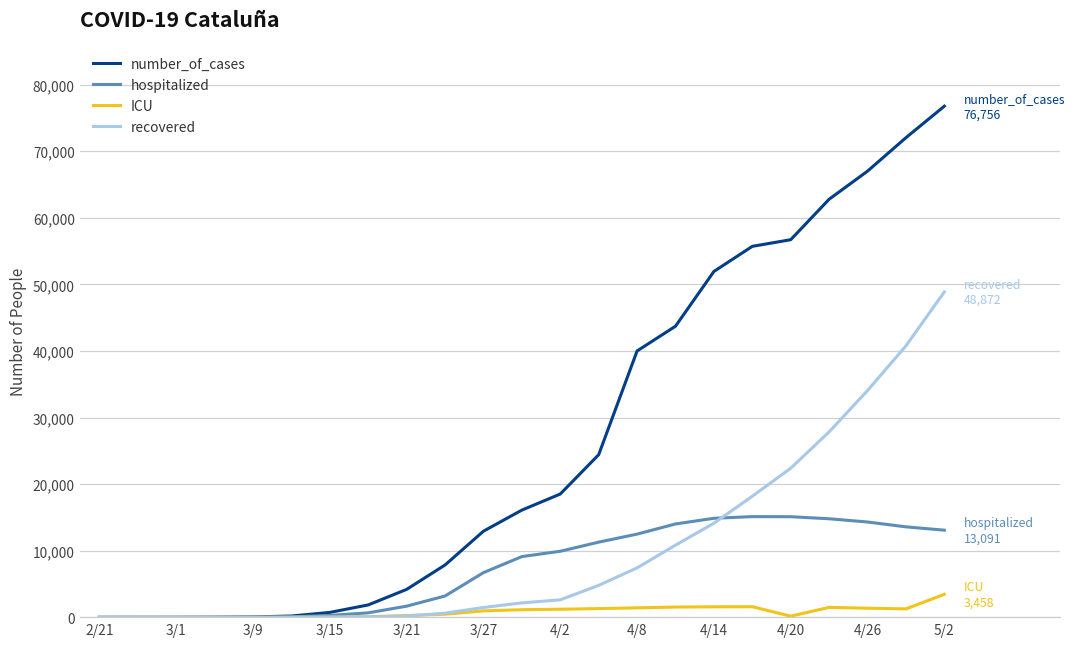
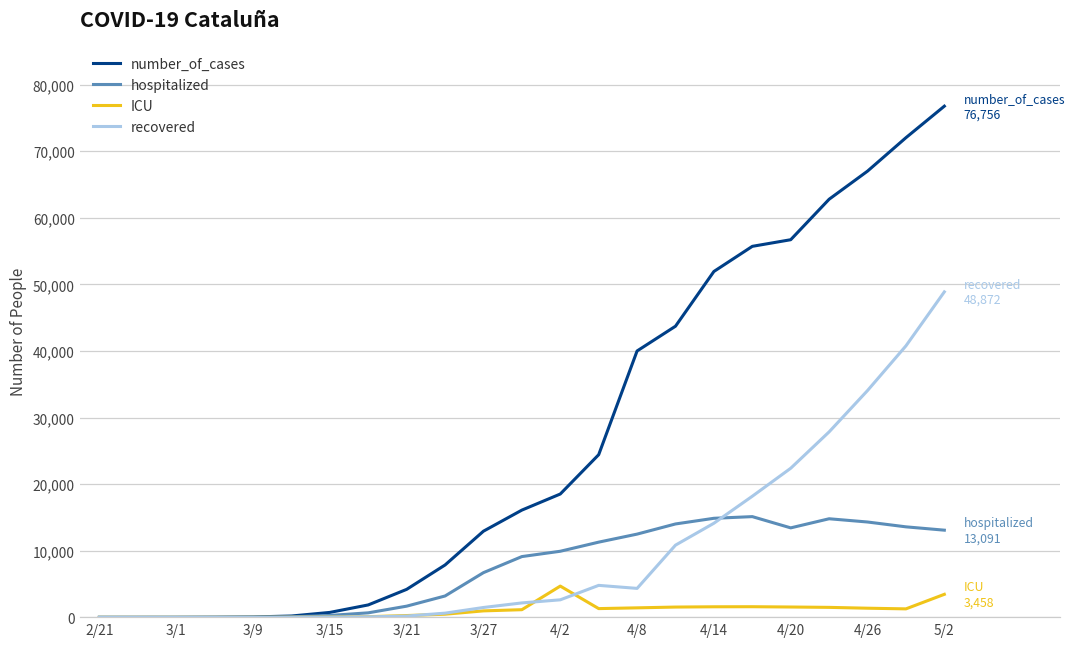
  {
    "number_of_cases": {
      "5/2": "76,756"
    },
    "hospitalized": {
      "3/21": "2,000",
      "3/27": "7,000",
      "4/2": "10,000",
      "4/8": "12,000",
      "4/14": "15,000",
-     "4/20": "15,000",
+     "4/20": "13,000",
      "4/26": "14,000"
    },
    "ICU": {
      "3/27": "1,000",
-     "4/2": "1,000",
+     "4/2": "5,000",
      "4/8": "1,000",
      "4/14": "2,000",
-     "4/20": "0",
+     "4/20": "2,000",
      "4/26": "1,000"
    },
    "recovered": {
      "3/27": "1,000",
      "4/2": "3,000",
-     "4/8": "7,000",
+     "4/8": "4,000",
      "4/14": "14,000",
      "4/20": "22,000",
      "4/26": "34,000"
    }
  }
